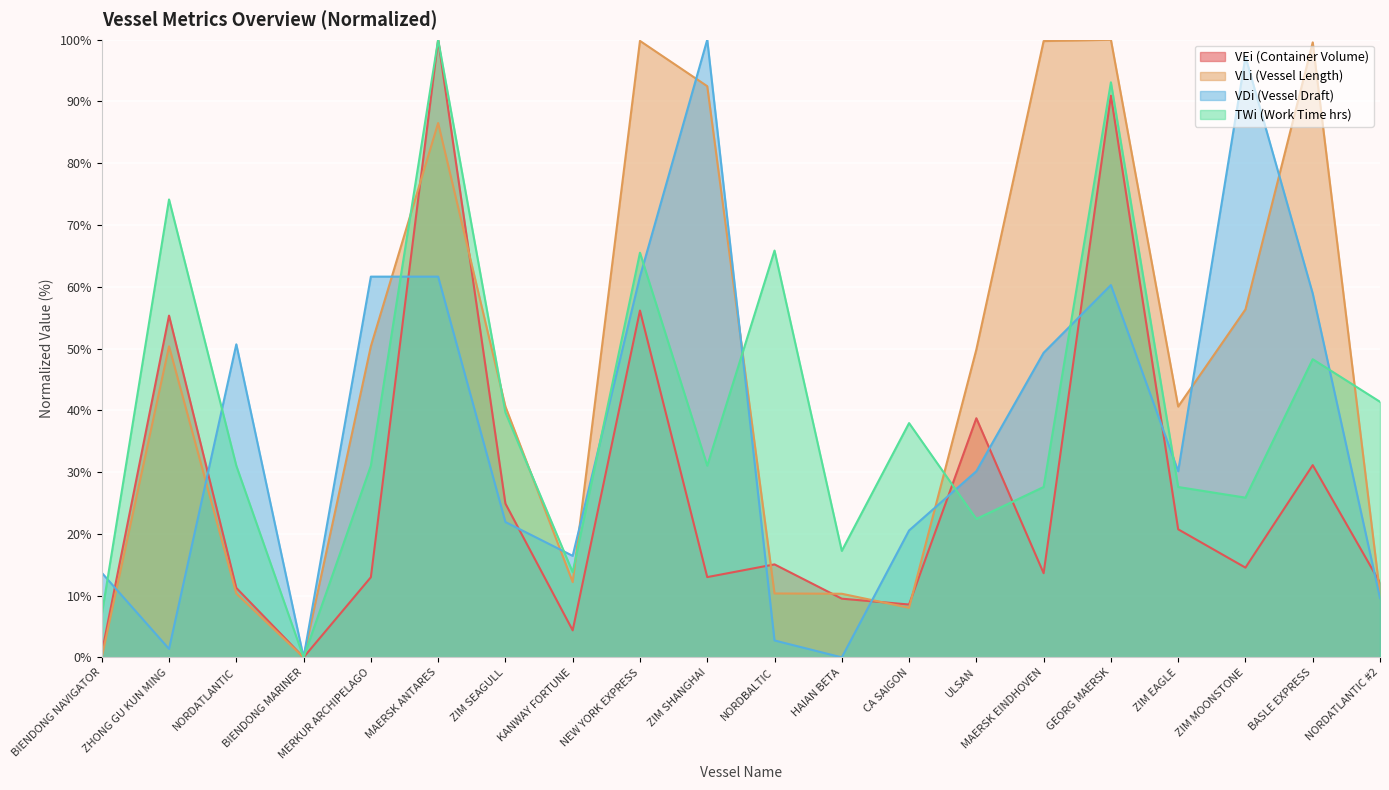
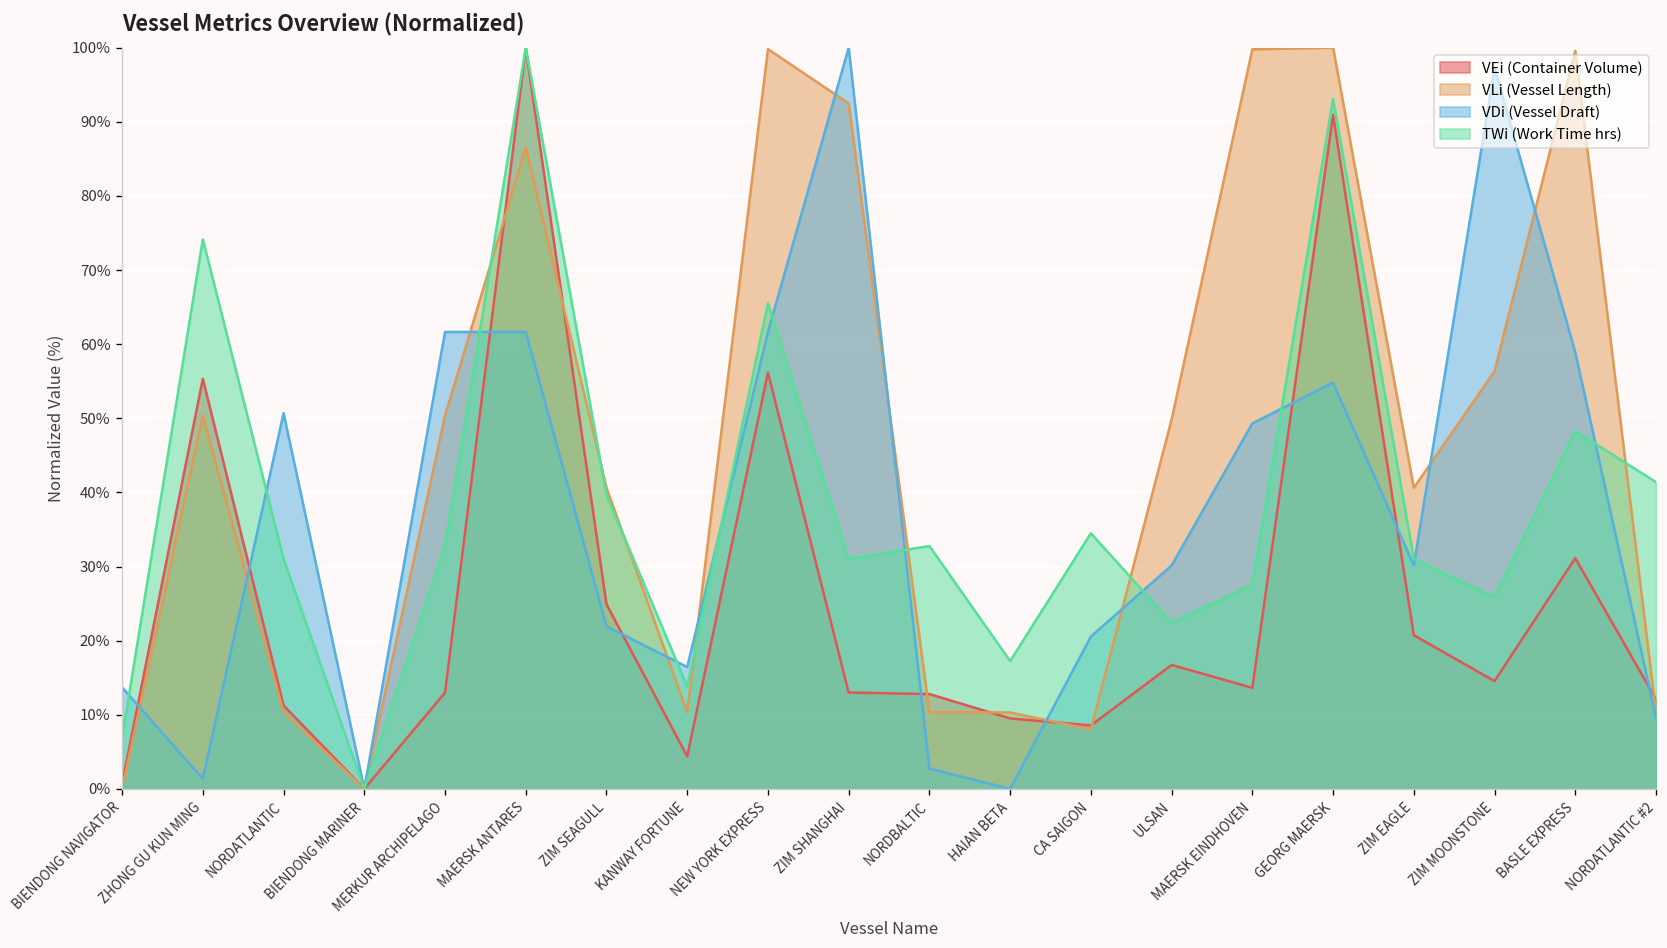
  {
    "VEi (Container Volume)": {
      "BIENDONG NAVIGATOR": "1%",
      "ZHONG GU KUN MING": "55%",
      "NORDATLANTIC": "11%",
      "MERKUR ARCHIPELAGO": "13%",
      "ZIM SEAGULL": "25%",
      "KANWAY FORTUNE": "4%",
      "NEW YORK EXPRESS": "56%",
      "ZIM SHANGHAI": "13%",
-     "NORDBALTIC": "15%",
+     "NORDBALTIC": "13%",
      "HAIAN BETA": "10%",
      "CA SAIGON": "9%",
-     "ULSAN": "39%",
+     "ULSAN": "17%",
      "MAERSK EINDHOVEN": "14%",
      "GEORG MAERSK": "91%",
      "ZIM EAGLE": "21%",
      "ZIM MOONSTONE": "15%",
      "BASLE EXPRESS": "31%",
      "NORDATLANTIC #2": "12%"
    },
    "VLi (Vessel Length)": {
      "BIENDONG NAVIGATOR": "0%",
      "ZHONG GU KUN MING": "50%",
      "NORDATLANTIC": "10%",
      "MERKUR ARCHIPELAGO": "50%",
      "MAERSK ANTARES": "87%",
      "ZIM SEAGULL": "41%",
-     "KANWAY FORTUNE": "12%",
+     "KANWAY FORTUNE": "10%",
      "NEW YORK EXPRESS": "100%",
      "ZIM SHANGHAI": "92%",
      "NORDBALTIC": "10%",
      "HAIAN BETA": "10%",
      "CA SAIGON": "8%",
      "ULSAN": "50%",
      "MAERSK EINDHOVEN": "100%",
      "GEORG MAERSK": "100%",
      "ZIM EAGLE": "41%",
      "ZIM MOONSTONE": "56%",
      "BASLE EXPRESS": "100%",
      "NORDATLANTIC #2": "10%"
    },
    "VDi (Vessel Draft)": {
      "BIENDONG NAVIGATOR": "14%",
      "ZHONG GU KUN MING": "1%",
      "NORDATLANTIC": "51%",
      "MERKUR ARCHIPELAGO": "62%",
      "MAERSK ANTARES": "62%",
      "ZIM SEAGULL": "22%",
      "KANWAY FORTUNE": "16%",
      "NEW YORK EXPRESS": "62%",
      "ZIM SHANGHAI": "100%",
      "NORDBALTIC": "3%",
      "HAIAN BETA": "0%",
      "CA SAIGON": "21%",
      "ULSAN": "30%",
      "MAERSK EINDHOVEN": "49%",
-     "GEORG MAERSK": "60%",
+     "GEORG MAERSK": "55%",
      "ZIM EAGLE": "30%",
      "BASLE EXPRESS": "59%",
      "NORDATLANTIC #2": "10%"
    },
    "TWi (Work Time hrs)": {
      "BIENDONG NAVIGATOR": "7%",
      "ZHONG GU KUN MING": "74%",
      "NORDATLANTIC": "31%",
-     "MERKUR ARCHIPELAGO": "31%",
+     "MERKUR ARCHIPELAGO": "33%",
      "ZIM SEAGULL": "40%",
      "KANWAY FORTUNE": "14%",
      "NEW YORK EXPRESS": "66%",
      "ZIM SHANGHAI": "31%",
-     "NORDBALTIC": "66%",
+     "NORDBALTIC": "33%",
      "HAIAN BETA": "17%",
-     "CA SAIGON": "38%",
+     "CA SAIGON": "34%",
      "ULSAN": "22%",
      "MAERSK EINDHOVEN": "28%",
      "GEORG MAERSK": "93%",
-     "ZIM EAGLE": "28%",
+     "ZIM EAGLE": "31%",
      "ZIM MOONSTONE": "26%",
      "BASLE EXPRESS": "48%",
      "NORDATLANTIC #2": "41%"
    }
  }
